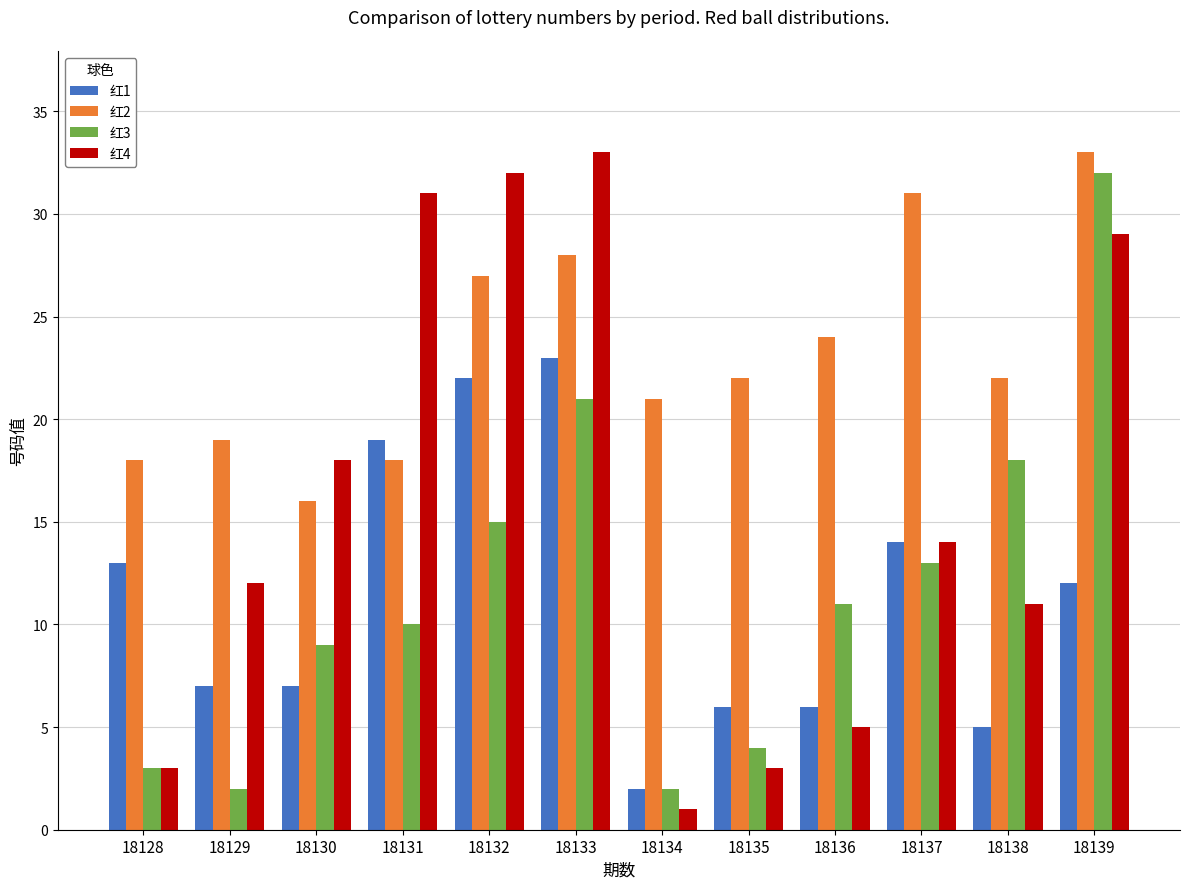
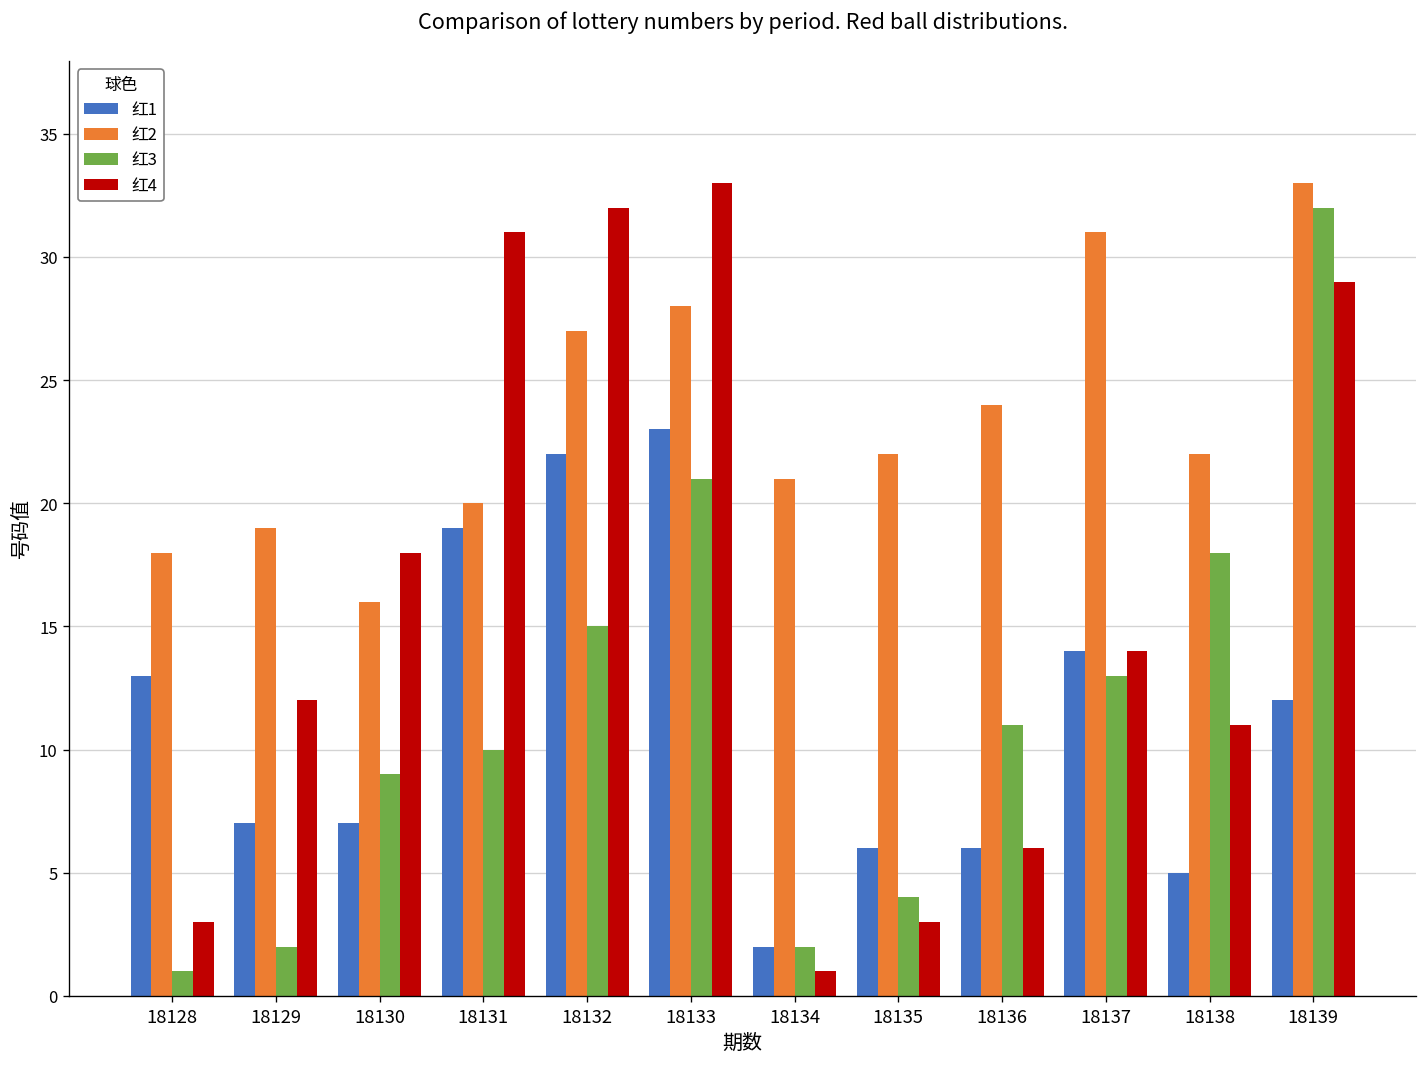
  {
    "红1": {
      "18128": 13,
      "18129": 7,
      "18130": 7,
      "18131": 19,
      "18132": 22,
      "18133": 23,
      "18134": 2,
      "18135": 6,
      "18136": 6,
      "18137": 14,
      "18138": 5,
      "18139": 12
    },
    "红2": {
      "18128": 18,
      "18129": 19,
      "18130": 16,
-     "18131": 18,
+     "18131": 20,
      "18132": 27,
      "18133": 28,
      "18134": 21,
      "18135": 22,
      "18136": 24,
      "18137": 31,
      "18138": 22,
      "18139": 33
    },
    "红3": {
-     "18128": 3,
+     "18128": 1,
      "18129": 2,
      "18130": 9,
      "18131": 10,
      "18132": 15,
      "18133": 21,
      "18134": 2,
      "18135": 4,
      "18136": 11,
      "18137": 13,
      "18138": 18,
      "18139": 32
    },
    "红4": {
      "18128": 3,
      "18129": 12,
      "18130": 18,
      "18131": 31,
      "18132": 32,
      "18133": 33,
      "18134": 1,
      "18135": 3,
-     "18136": 5,
+     "18136": 6,
      "18137": 14,
      "18138": 11,
      "18139": 29
    }
  }
